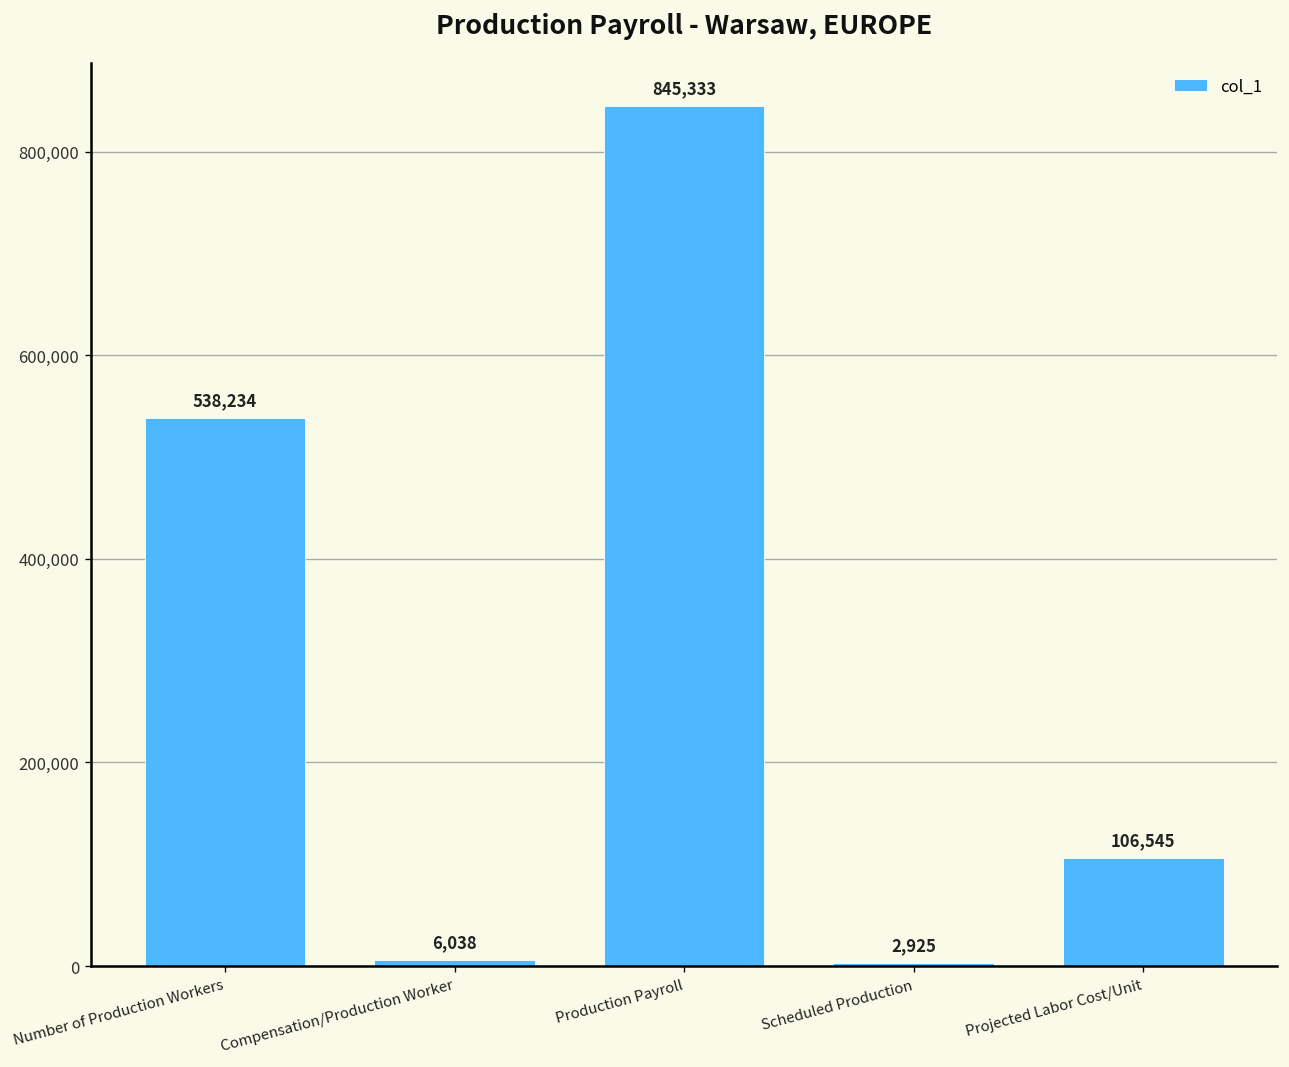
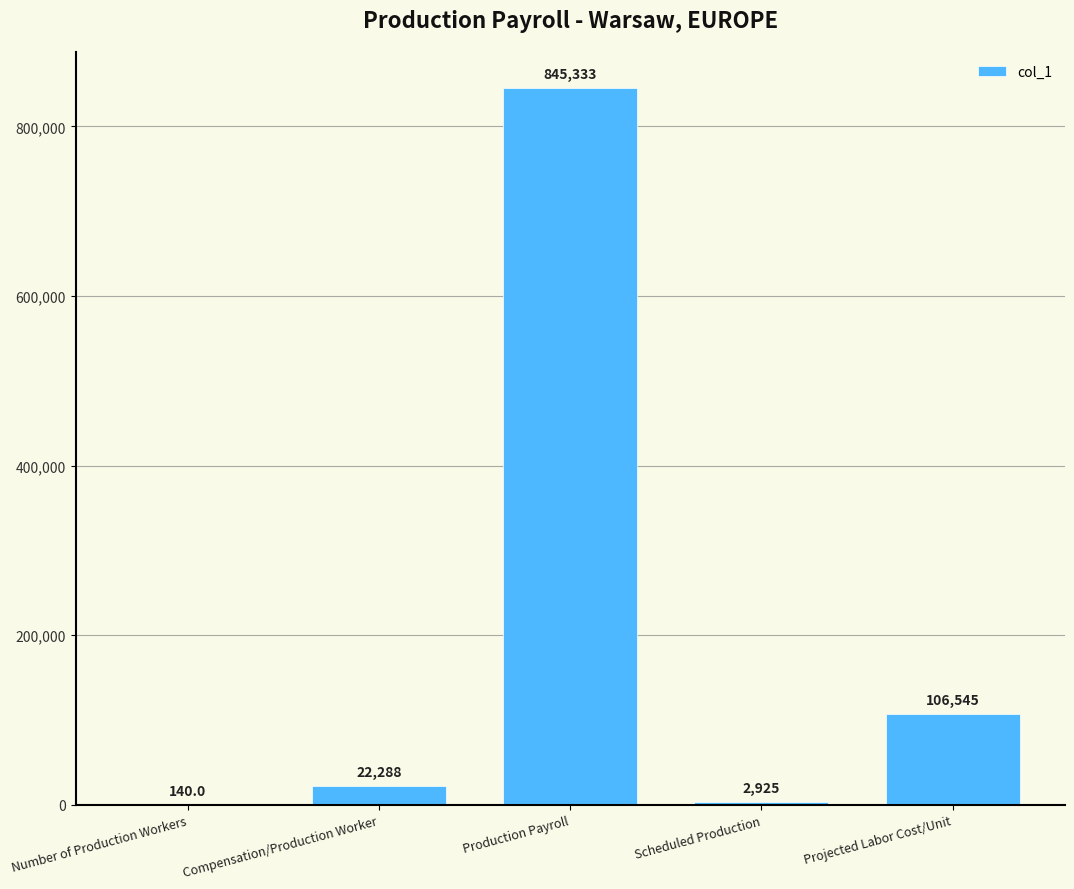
  {
-   "Number of Production Workers": "538,234",
-   "Compensation/Production Worker": "6,038",
+   "Number of Production Workers": "140.0",
+   "Compensation/Production Worker": "22,288",
    "Production Payroll": "845,333",
    "Scheduled Production": "2,925",
    "Projected Labor Cost/Unit": "106,545"
  }
